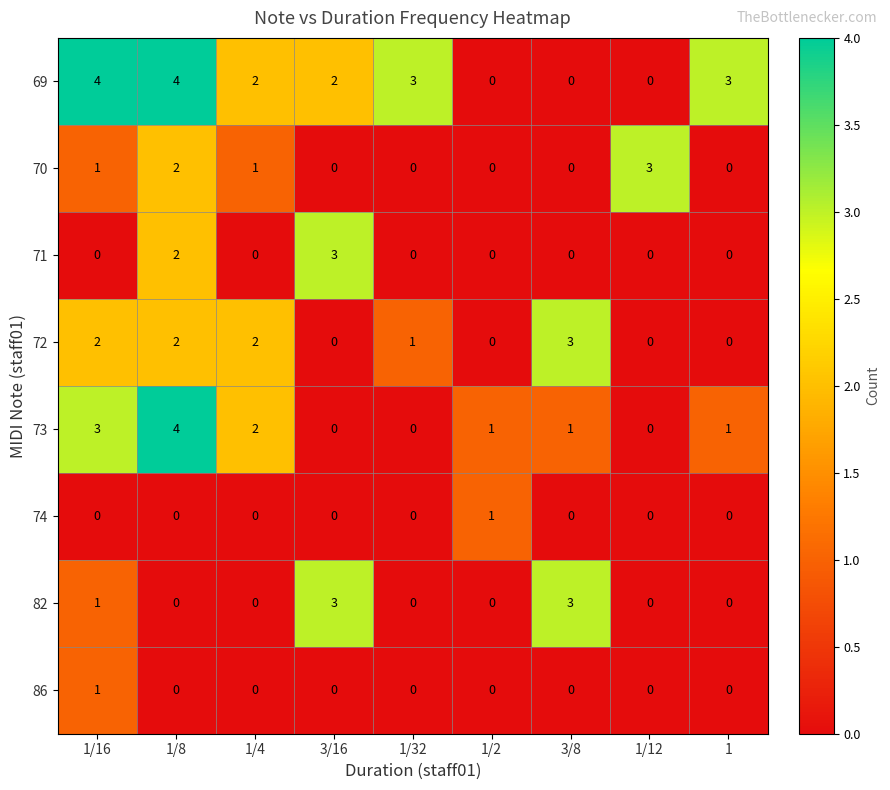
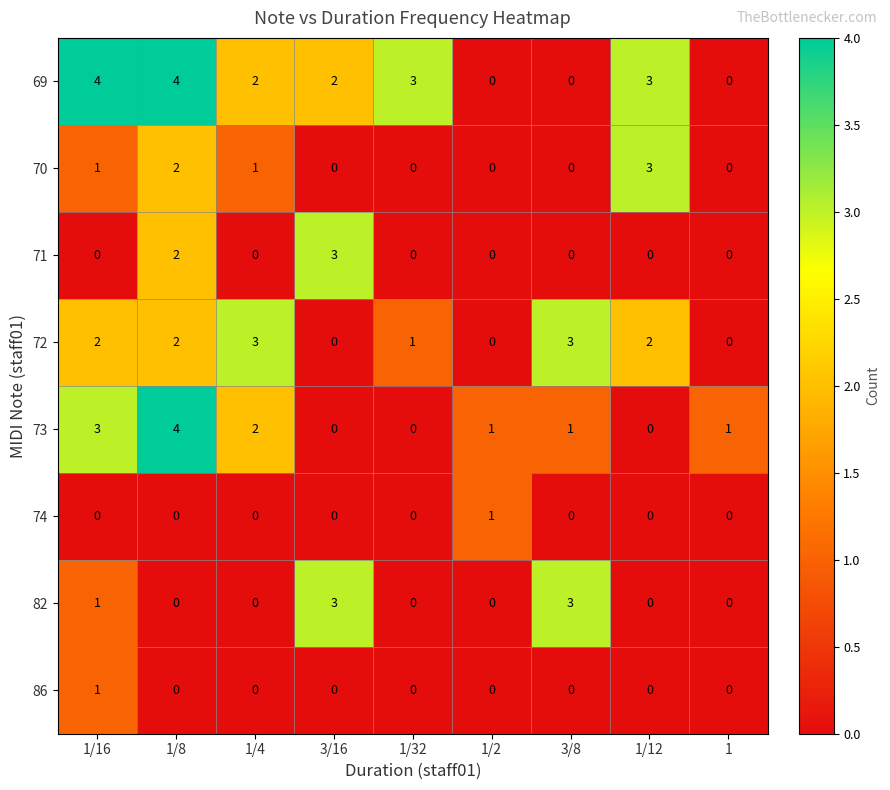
  {
    "69": {
      "1/16": 4,
      "1/8": 4,
      "1/4": 2,
      "3/16": 2,
      "1/32": 3,
      "1/2": 0,
      "3/8": 0,
-     "1/12": 0,
-     "1": 3
+     "1/12": 3,
+     "1": 0
    },
    "70": {
      "1/16": 1,
      "1/8": 2,
      "1/4": 1,
      "3/16": 0,
      "1/32": 0,
      "1/2": 0,
      "3/8": 0,
      "1/12": 3,
      "1": 0
    },
    "71": {
      "1/16": 0,
      "1/8": 2,
      "1/4": 0,
      "3/16": 3,
      "1/32": 0,
      "1/2": 0,
      "3/8": 0,
      "1/12": 0,
      "1": 0
    },
    "72": {
      "1/16": 2,
      "1/8": 2,
-     "1/4": 2,
+     "1/4": 3,
      "3/16": 0,
      "1/32": 1,
      "1/2": 0,
      "3/8": 3,
-     "1/12": 0,
+     "1/12": 2,
      "1": 0
    },
    "73": {
      "1/16": 3,
      "1/8": 4,
      "1/4": 2,
      "3/16": 0,
      "1/32": 0,
      "1/2": 1,
      "3/8": 1,
      "1/12": 0,
      "1": 1
    },
    "74": {
      "1/16": 0,
      "1/8": 0,
      "1/4": 0,
      "3/16": 0,
      "1/32": 0,
      "1/2": 1,
      "3/8": 0,
      "1/12": 0,
      "1": 0
    },
    "82": {
      "1/16": 1,
      "1/8": 0,
      "1/4": 0,
      "3/16": 3,
      "1/32": 0,
      "1/2": 0,
      "3/8": 3,
      "1/12": 0,
      "1": 0
    },
    "86": {
      "1/16": 1,
      "1/8": 0,
      "1/4": 0,
      "3/16": 0,
      "1/32": 0,
      "1/2": 0,
      "3/8": 0,
      "1/12": 0,
      "1": 0
    }
  }
